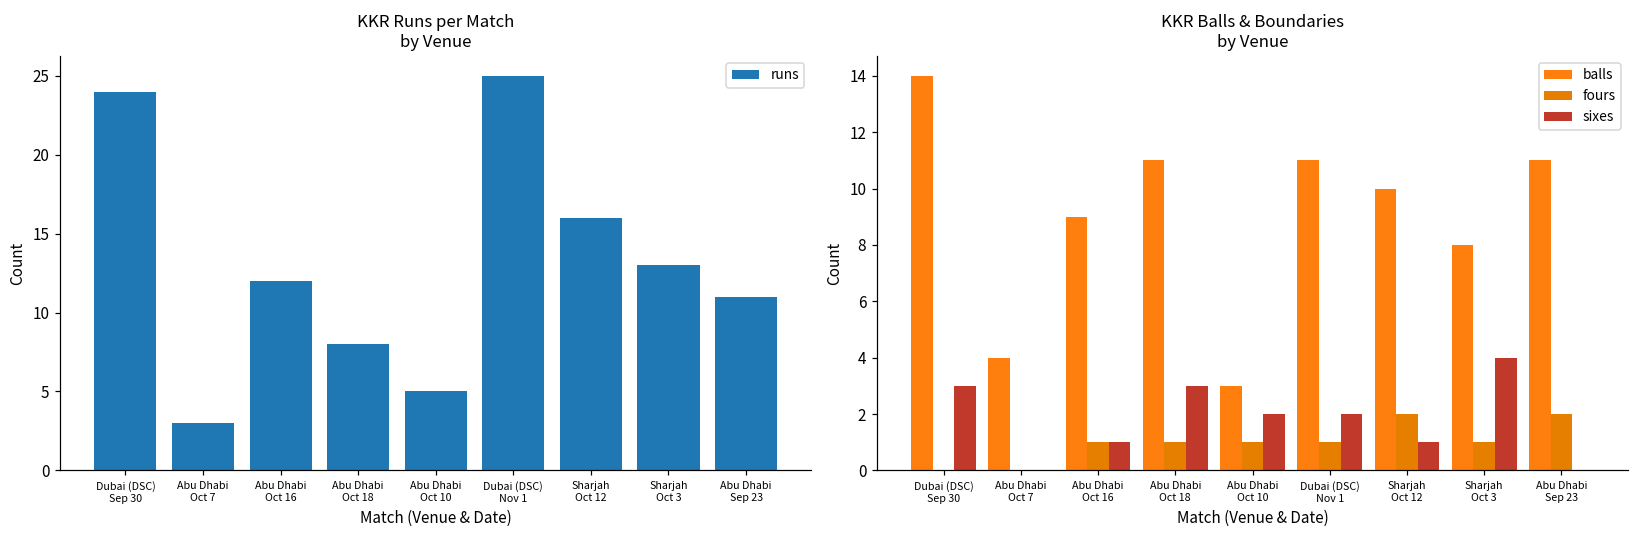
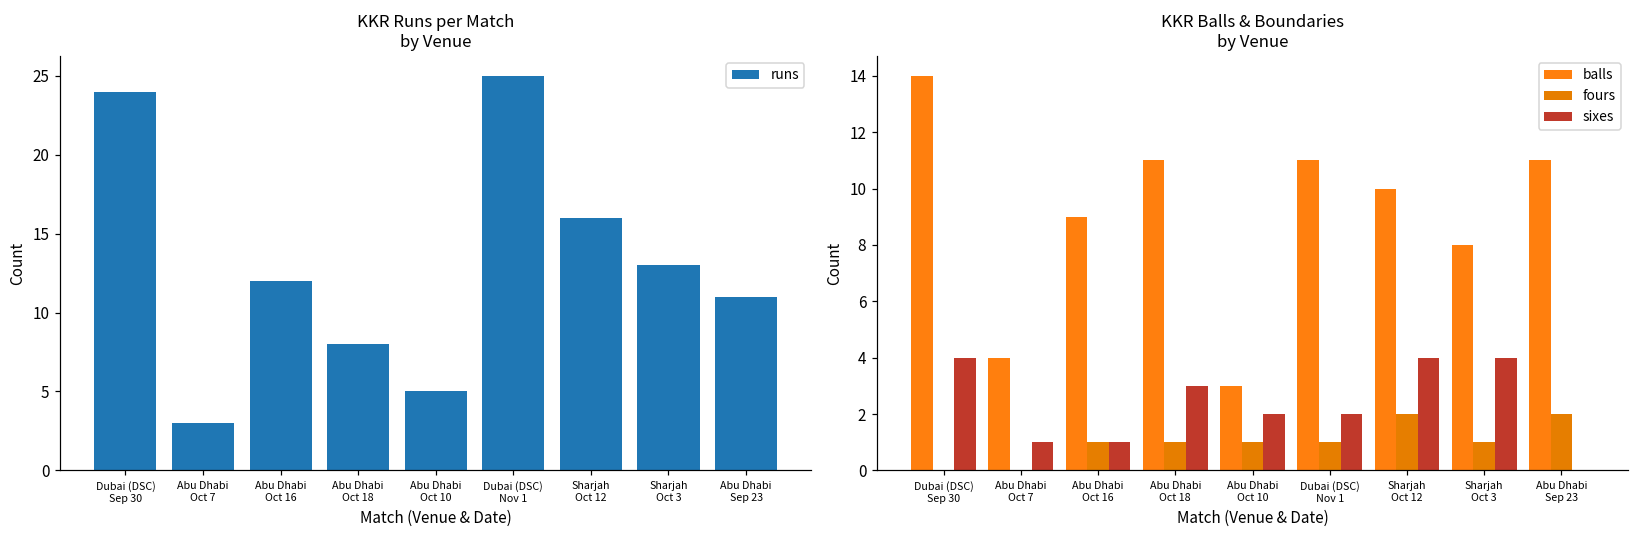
  {
    "KKR Runs per Match by Venue": {
      "Dubai (DSC) Sep 30": 24.0,
      "Abu Dhabi Oct 7": 3.0,
      "Abu Dhabi Oct 16": 12.0,
      "Abu Dhabi Oct 18": 8.0,
      "Abu Dhabi Oct 10": 5.0,
      "Dubai (DSC) Nov 1": 25.0,
      "Sharjah Oct 12": 16.0,
      "Sharjah Oct 3": 13.0,
      "Abu Dhabi Sep 23": 11.0
    },
    "KKR Balls & Boundaries by Venue": {
      "sixes": {
-       "Dubai (DSC) Sep 30": 3,
-       "Abu Dhabi Oct 7": 0,
+       "Dubai (DSC) Sep 30": 4,
+       "Abu Dhabi Oct 7": 1,
        "Abu Dhabi Oct 16": 1,
        "Abu Dhabi Oct 18": 3,
        "Abu Dhabi Oct 10": 2,
        "Dubai (DSC) Nov 1": 2,
-       "Sharjah Oct 12": 1,
+       "Sharjah Oct 12": 4,
        "Sharjah Oct 3": 4,
        "Abu Dhabi Sep 23": 0
      }
    }
  }
